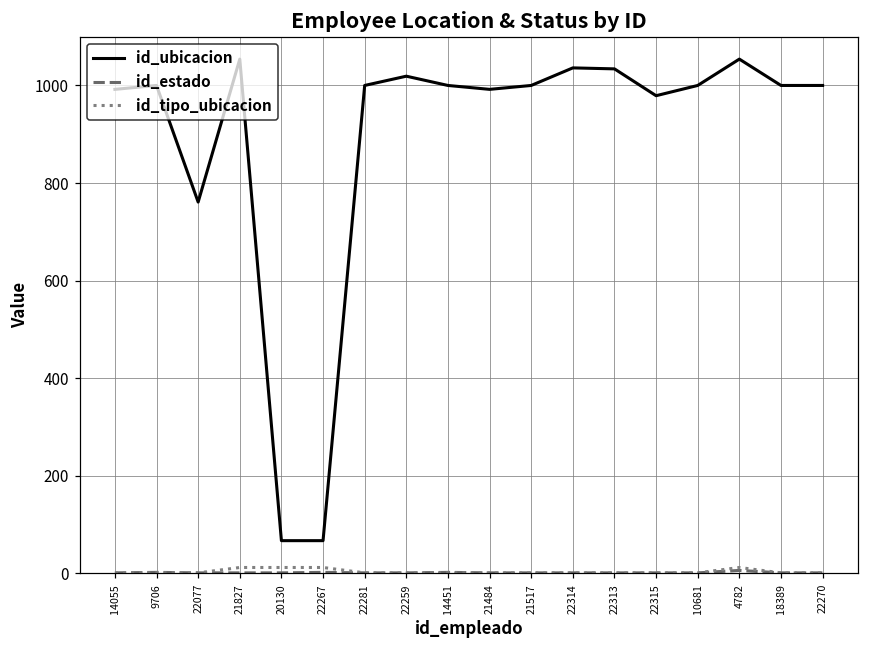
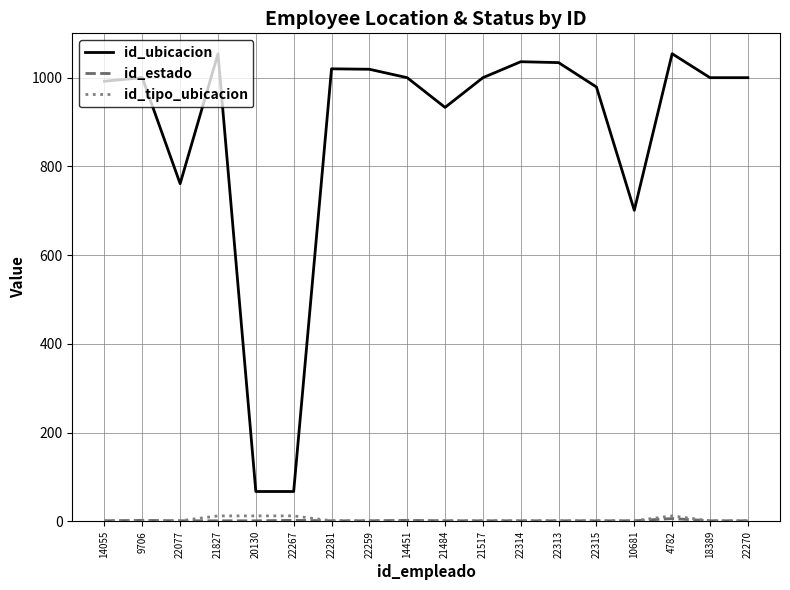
  {
    "id_ubicacion": {
      "22077": 760,
      "20130": 70,
      "22267": 70,
-     "22281": 1000,
+     "22281": 1020,
      "22259": 1020,
      "14451": 1000,
-     "21484": 990,
+     "21484": 930,
      "21517": 1000,
      "22314": 1040,
      "22313": 1030,
      "22315": 980,
-     "10681": 1000,
+     "10681": 700,
      "4782": 1050,
      "18389": 1000,
      "22270": 1000
    }
  }
